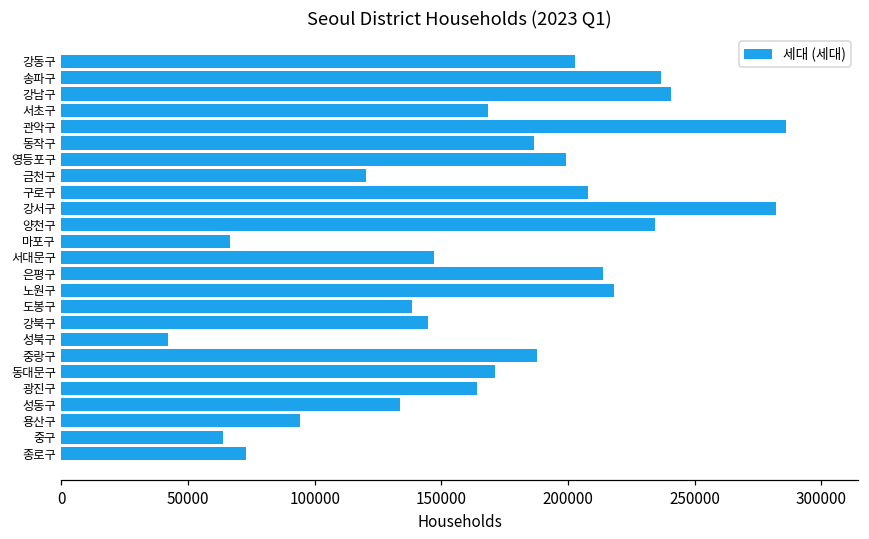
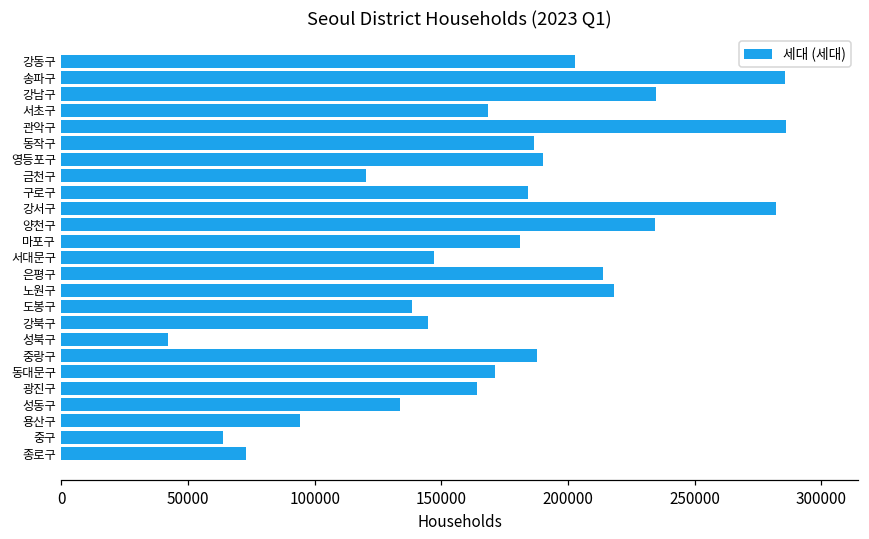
  {
    "강동구": 203000,
-   "송파구": 237000,
-   "강남구": 241000,
+   "송파구": 285000,
+   "강남구": 235000,
    "서초구": 168000,
    "관악구": 286000,
    "동작구": 187000,
-   "영등포구": 199000,
+   "영등포구": 190000,
    "금천구": 120000,
-   "구로구": 208000,
+   "구로구": 184000,
    "강서구": 282000,
    "양천구": 234000,
-   "마포구": 67000,
+   "마포구": 181000,
    "서대문구": 147000,
    "은평구": 214000,
    "노원구": 218000,
    "도봉구": 138000,
    "강북구": 145000,
    "성북구": 42000,
    "중랑구": 188000,
    "동대문구": 171000,
    "광진구": 164000,
    "성동구": 134000,
    "용산구": 94000,
    "중구": 64000,
    "종로구": 73000
  }
